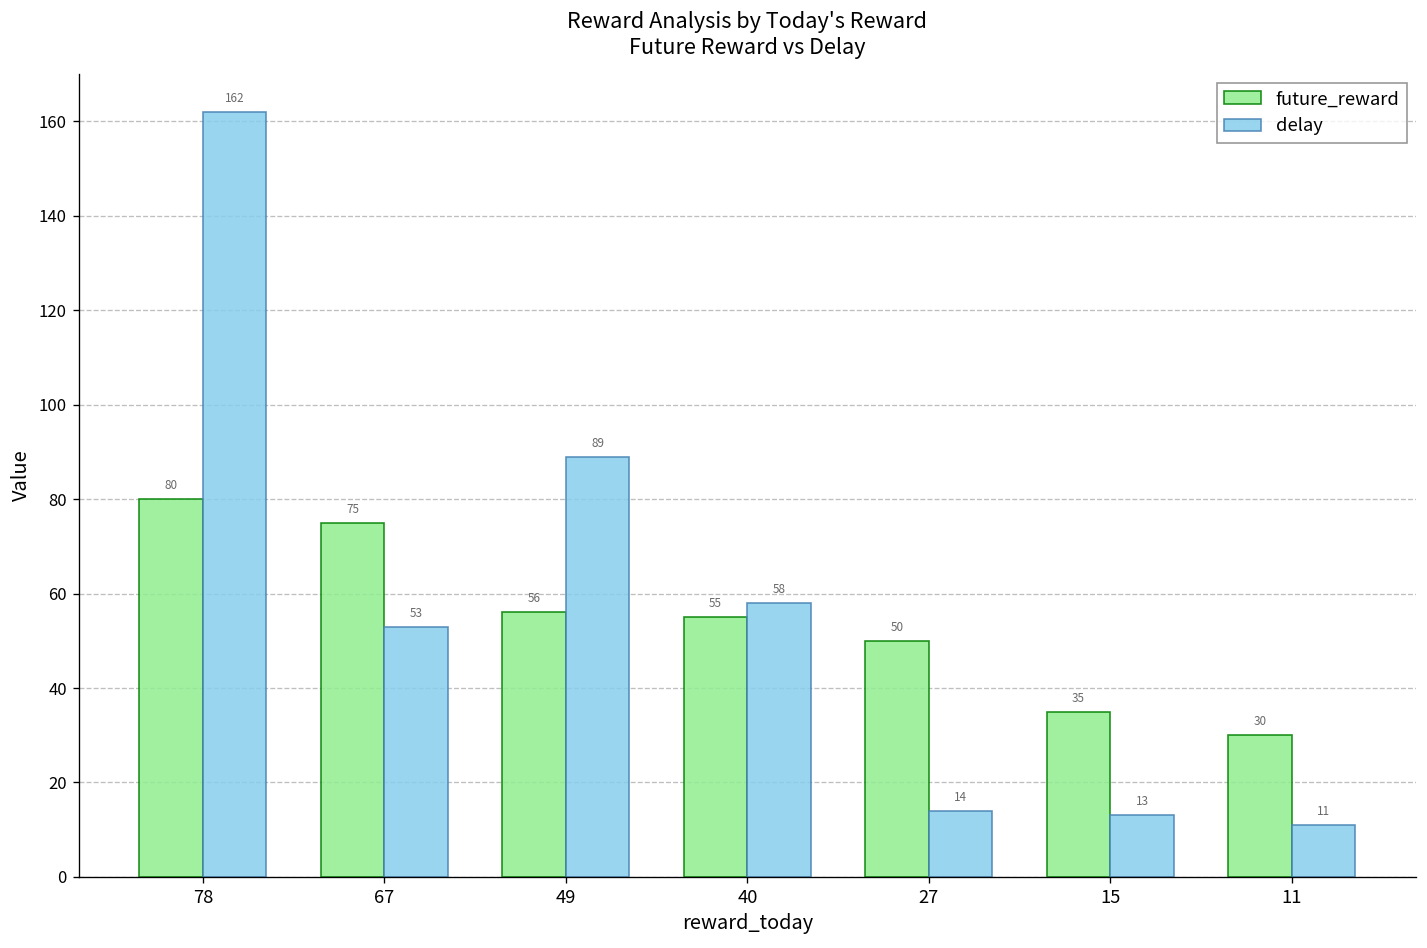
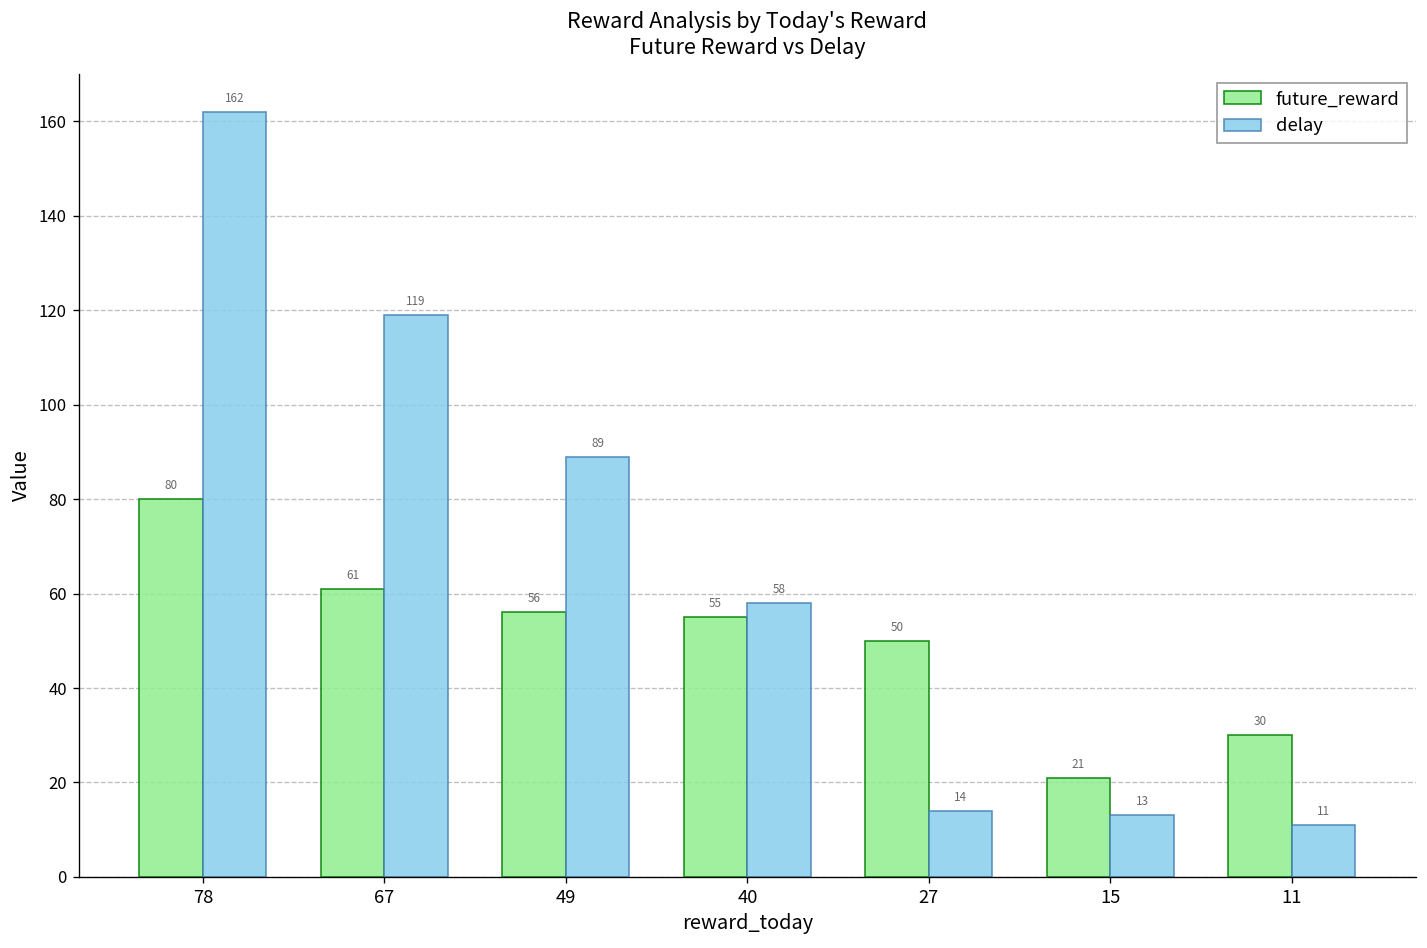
  {
    "future_reward": {
      "78": 80,
-     "67": 75,
+     "67": 61,
      "49": 56,
      "40": 55,
      "27": 50,
-     "15": 35,
+     "15": 21,
      "11": 30
    },
    "delay": {
      "78": 162,
-     "67": 53,
+     "67": 119,
      "49": 89,
      "40": 58,
      "27": 14,
      "15": 13,
      "11": 11
    }
  }
